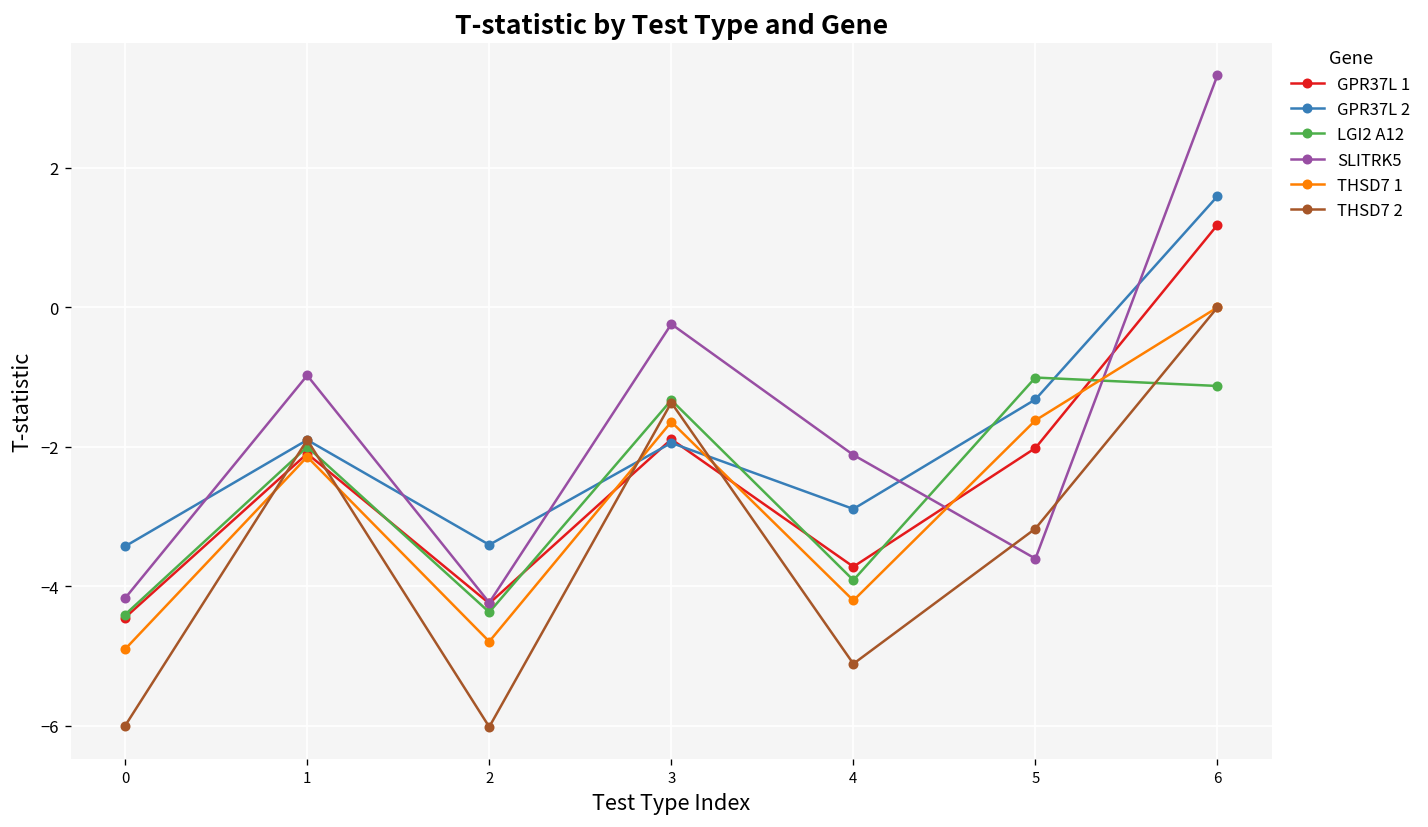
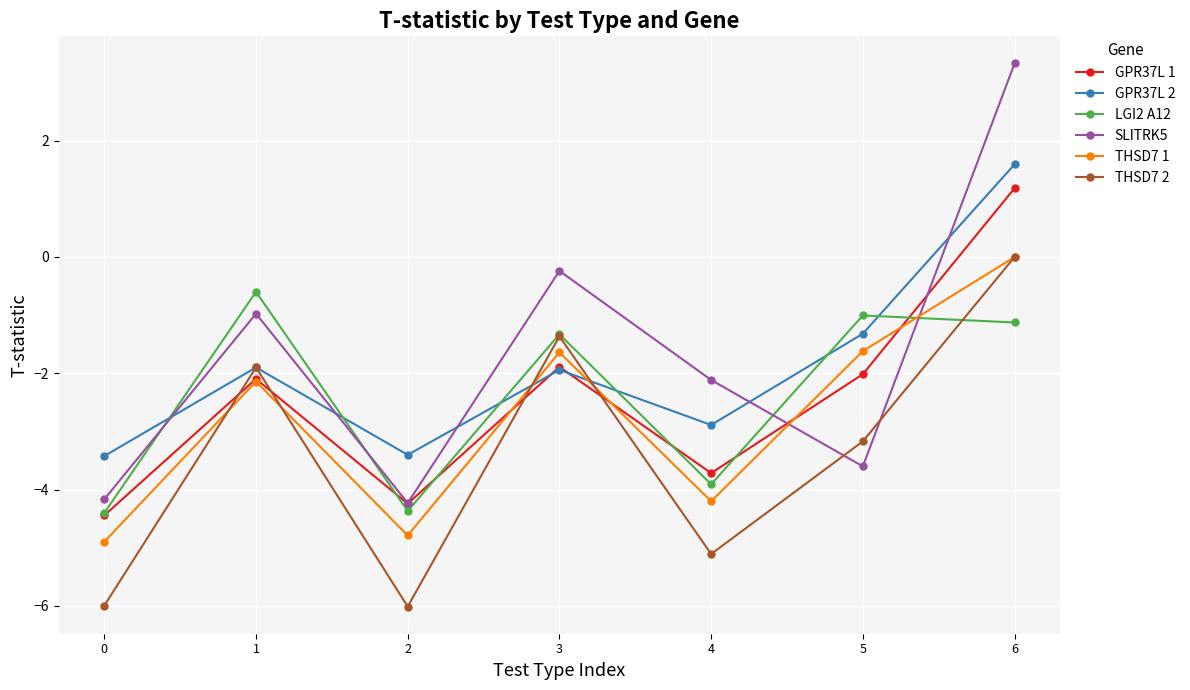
  {
    "GPR37L 1": {
      "1": -2.1,
      "3": -1.9,
      "4": -3.7,
      "5": -2.0,
      "6": 1.2
    },
    "GPR37L 2": {
      "0": -3.4,
      "2": -3.4,
      "3": -1.9,
      "4": -2.9,
      "5": -1.3,
      "6": 1.6
    },
    "LGI2 A12": {
-     "1": -2.0,
+     "1": -0.6,
      "2": -4.4,
      "4": -3.9,
      "5": -1.0,
      "6": -1.1
    },
    "SLITRK5": {
      "0": -4.2,
      "1": -1.0,
      "3": -0.2,
      "4": -2.1,
      "5": -3.6,
      "6": 3.3
    },
    "THSD7 1": {
      "0": -4.9,
      "1": -2.1,
      "2": -4.8,
      "3": -1.6,
      "4": -4.2,
      "5": -1.6
    },
    "THSD7 2": {
      "0": -6.0,
      "2": -6.0,
      "4": -5.1,
      "5": -3.2
    }
  }
